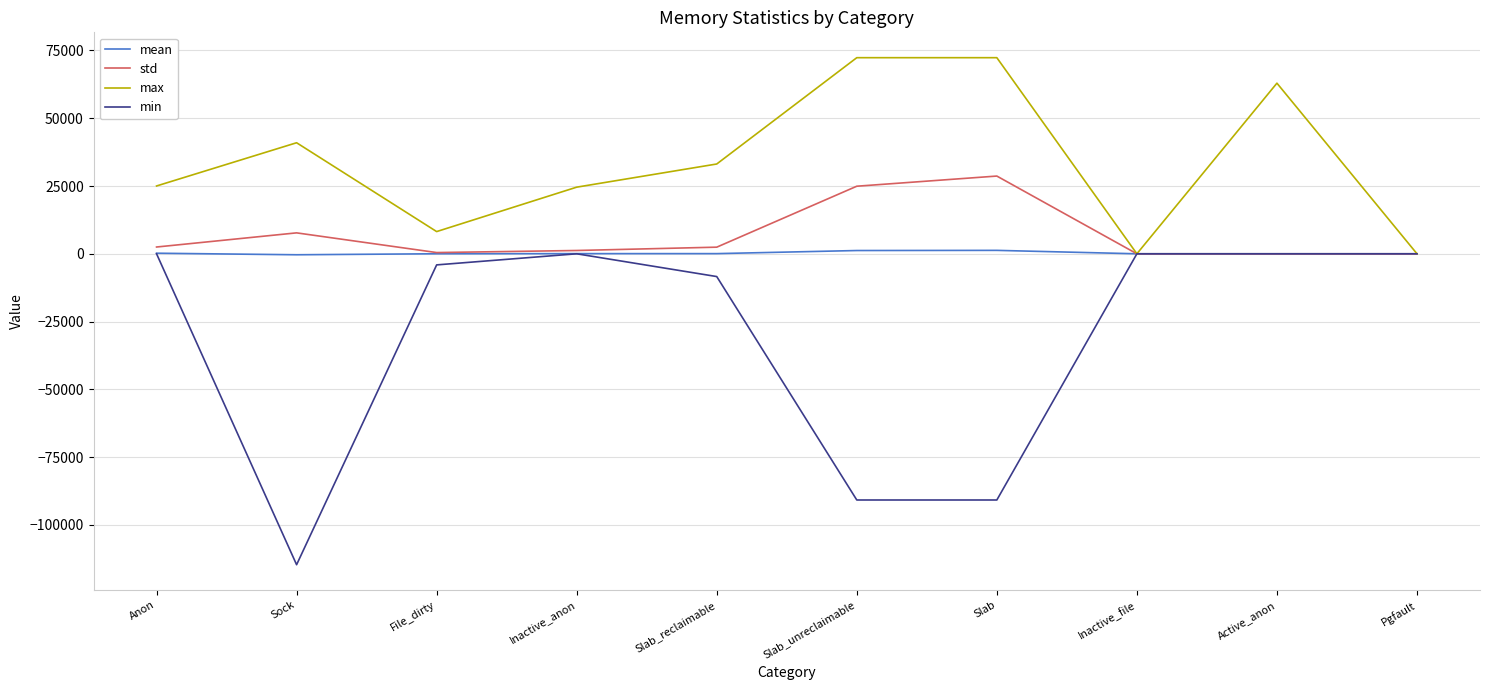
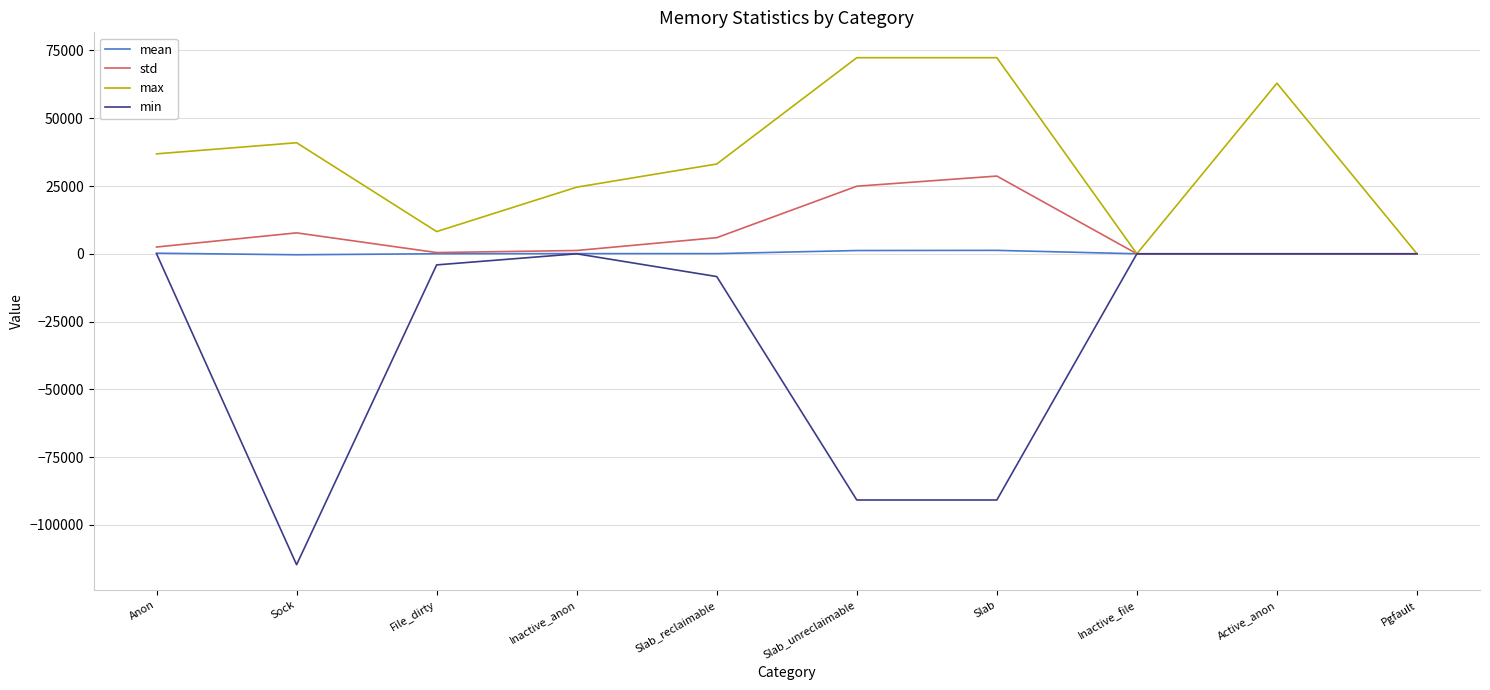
  {
    "mean": {
      "Sock": 0,
      "Slab_reclaimable": 0,
      "Slab_unreclaimable": 1000,
      "Slab": 1000
    },
    "std": {
      "Anon": 2000,
      "Sock": 8000,
      "Inactive_anon": 1000,
-     "Slab_reclaimable": 2000,
+     "Slab_reclaimable": 6000,
      "Slab_unreclaimable": 25000,
      "Slab": 29000
    },
    "max": {
-     "Anon": 25000,
+     "Anon": 37000,
      "Sock": 41000,
      "File_dirty": 8000,
      "Inactive_anon": 25000,
      "Slab_reclaimable": 33000,
      "Slab_unreclaimable": 72000,
      "Slab": 72000,
      "Active_anon": 63000
    },
    "min": {
      "Sock": -115000,
      "File_dirty": -4000,
      "Slab_reclaimable": -8000,
      "Slab_unreclaimable": -91000,
      "Slab": -91000
    }
  }
